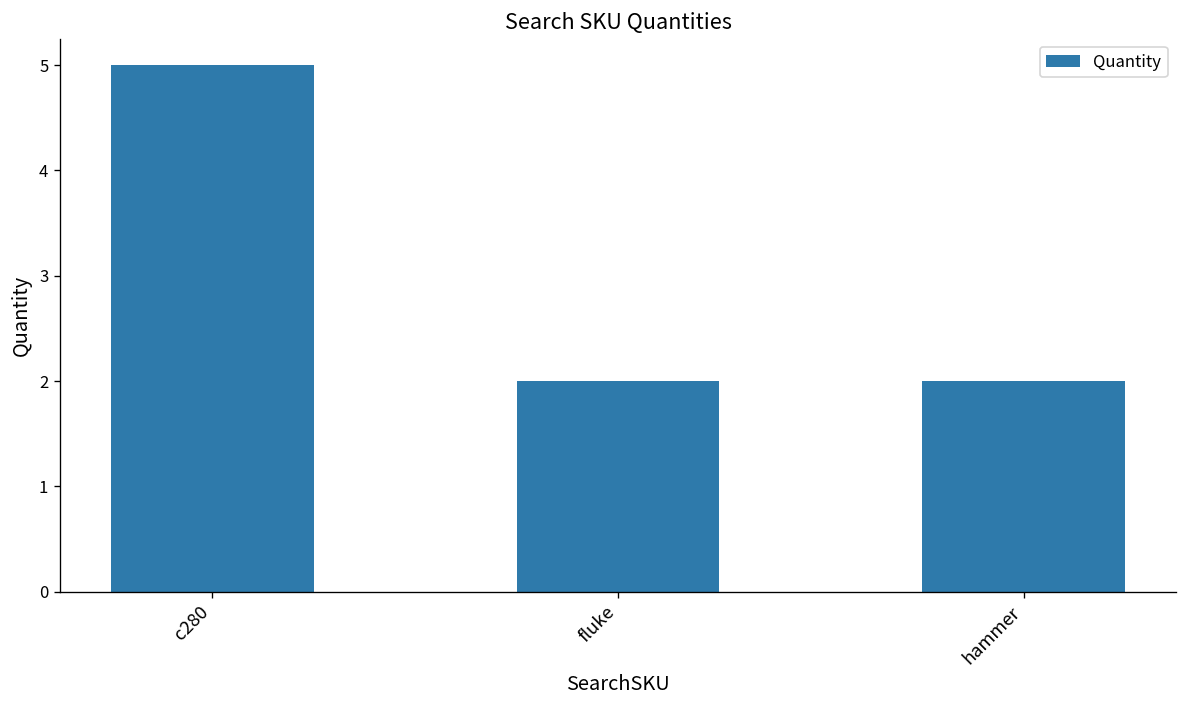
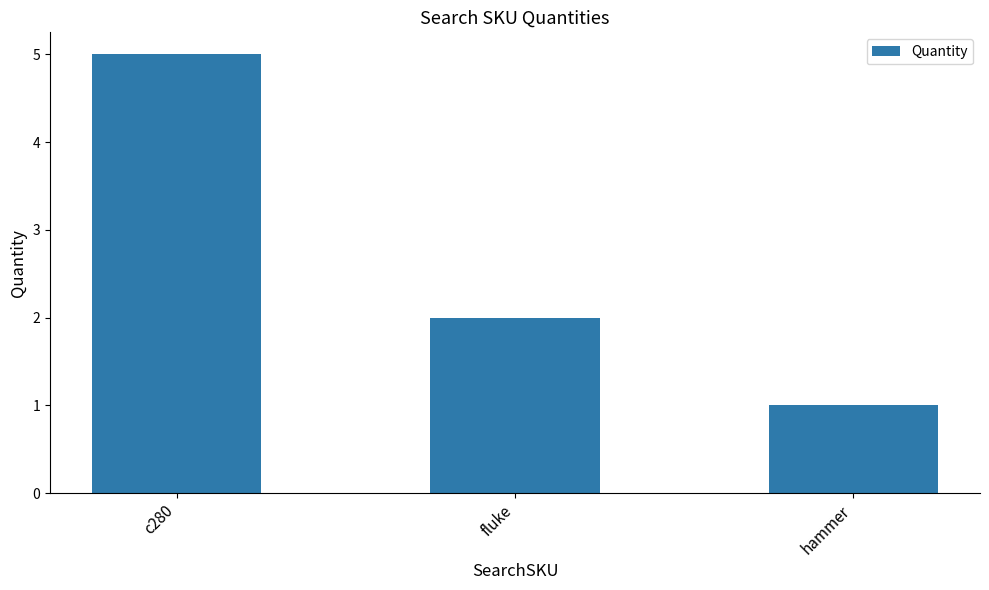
  {
    "c280": 5,
    "fluke": 2,
-   "hammer": 2
+   "hammer": 1
  }
